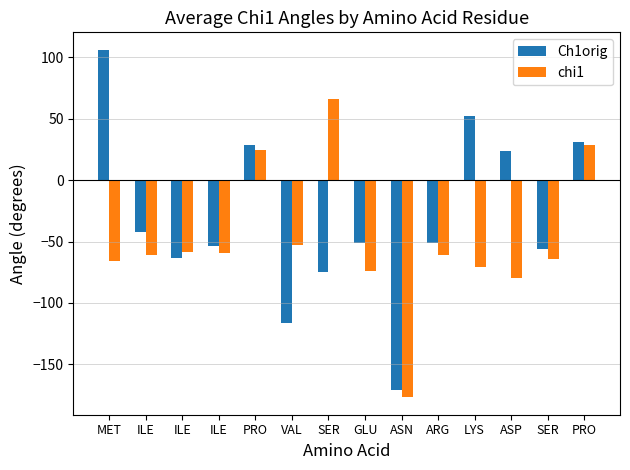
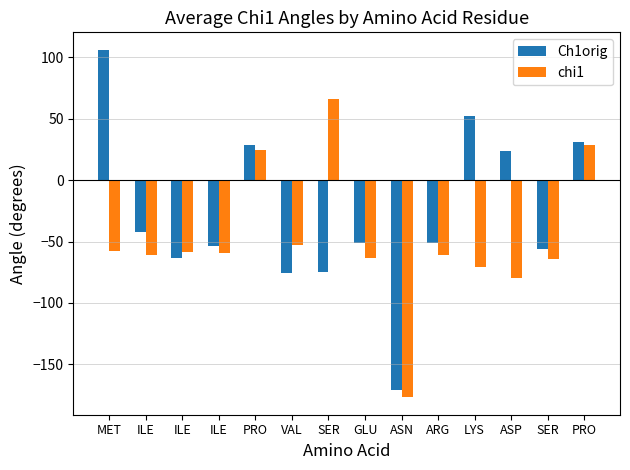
  {
    "Ch1orig": {
      "MET": 106,
-     "VAL": -116,
+     "VAL": -75,
      "GLU": -51,
      "ASN": -171,
      "ARG": -51,
      "LYS": 53,
      "ASP": 24
    },
    "chi1": {
-     "MET": -66,
+     "MET": -58,
      "VAL": -53,
-     "GLU": -74,
+     "GLU": -63,
      "ASN": -177,
      "ARG": -61,
      "LYS": -71,
      "ASP": -80
    }
  }
